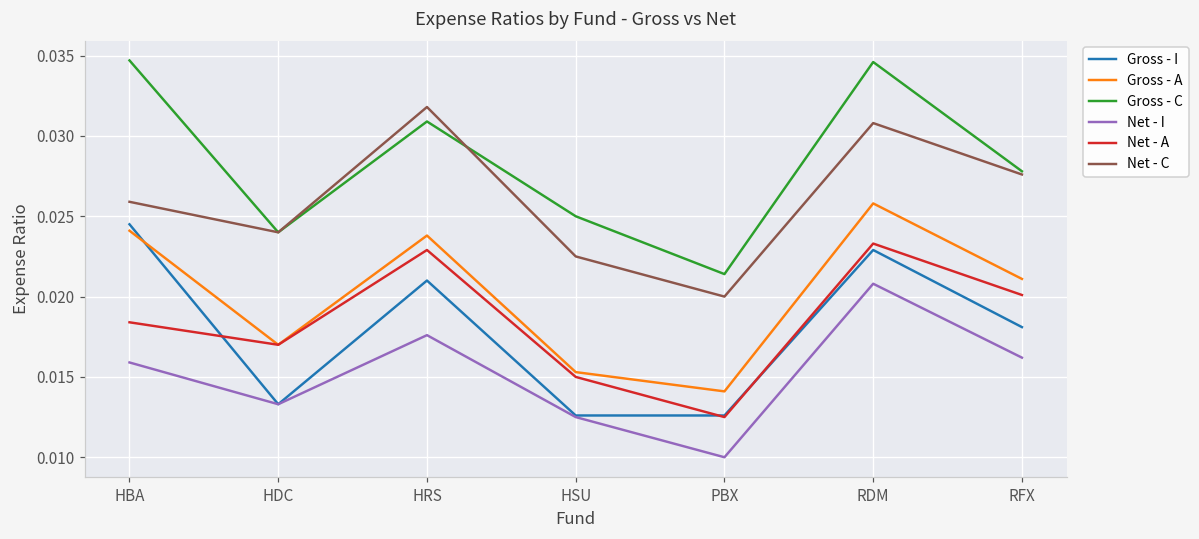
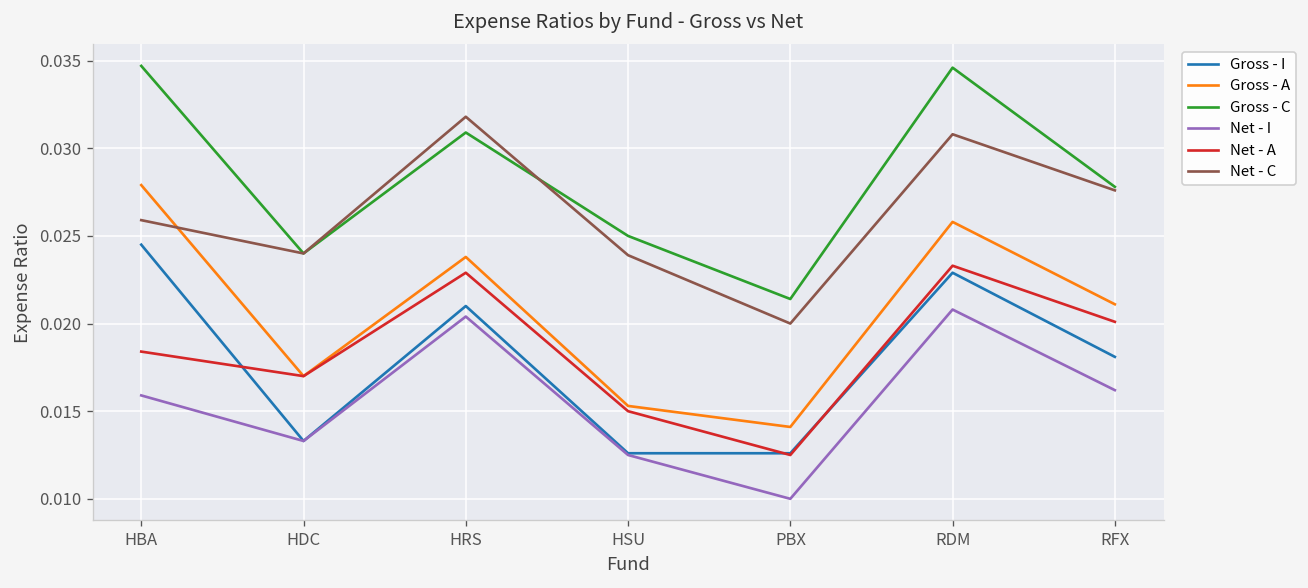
  {
    "Gross - I": {
      "HBA": 0.0245,
      "HRS": 0.0210,
      "RDM": 0.0229,
      "RFX": 0.0181
    },
    "Gross - A": {
-     "HBA": 0.0241,
+     "HBA": 0.0279,
      "HRS": 0.0238,
      "HSU": 0.0153,
      "PBX": 0.0141,
      "RDM": 0.0258,
      "RFX": 0.0211
    },
    "Gross - C": {
      "HBA": 0.0347,
      "HRS": 0.0309,
      "HSU": 0.0250,
      "PBX": 0.0214,
      "RDM": 0.0346,
      "RFX": 0.0278
    },
    "Net - I": {
      "HBA": 0.0159,
-     "HRS": 0.0176,
+     "HRS": 0.0204,
      "PBX": 0.0100,
      "RDM": 0.0208,
      "RFX": 0.0162
    },
    "Net - A": {
      "HBA": 0.0184,
      "HRS": 0.0229,
      "HSU": 0.0150,
      "RDM": 0.0233,
      "RFX": 0.0201
    },
    "Net - C": {
      "HBA": 0.0259,
      "HRS": 0.0318,
-     "HSU": 0.0225,
+     "HSU": 0.0239,
      "PBX": 0.0200,
      "RDM": 0.0308,
      "RFX": 0.0276
    }
  }
